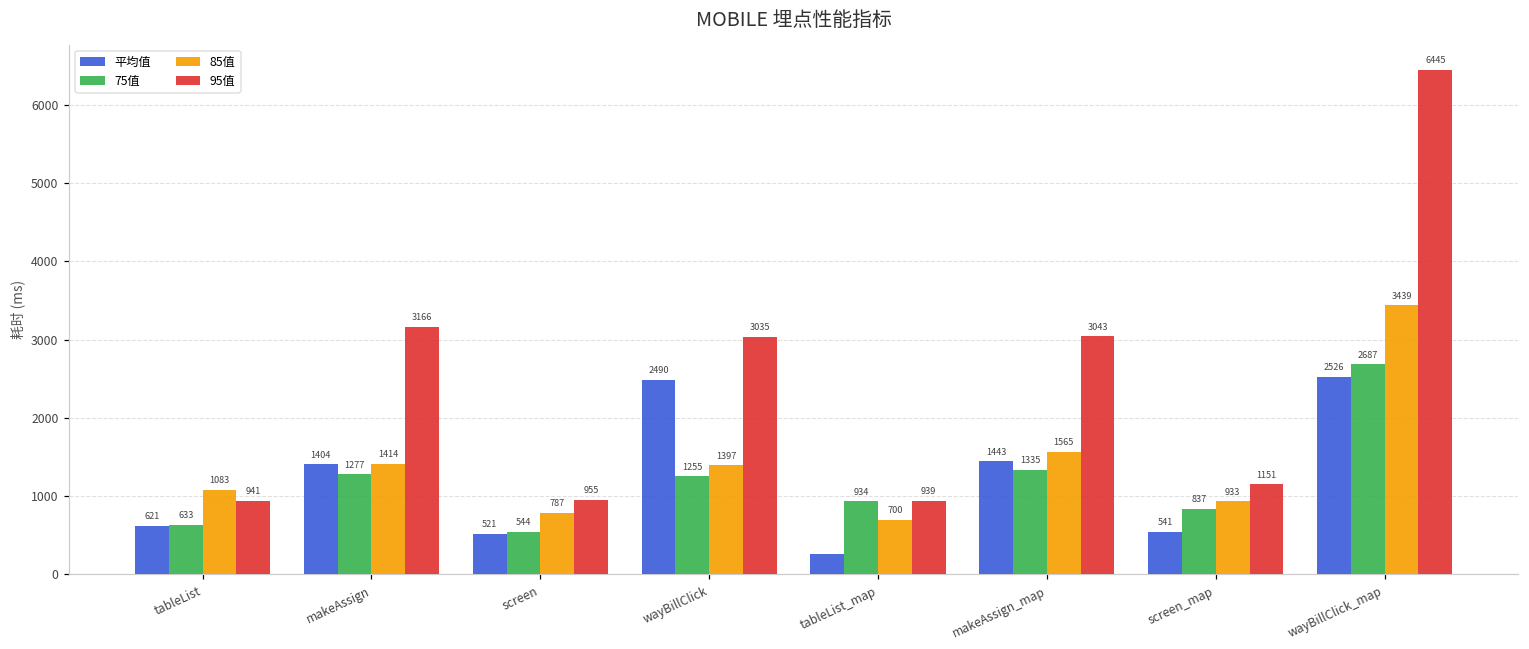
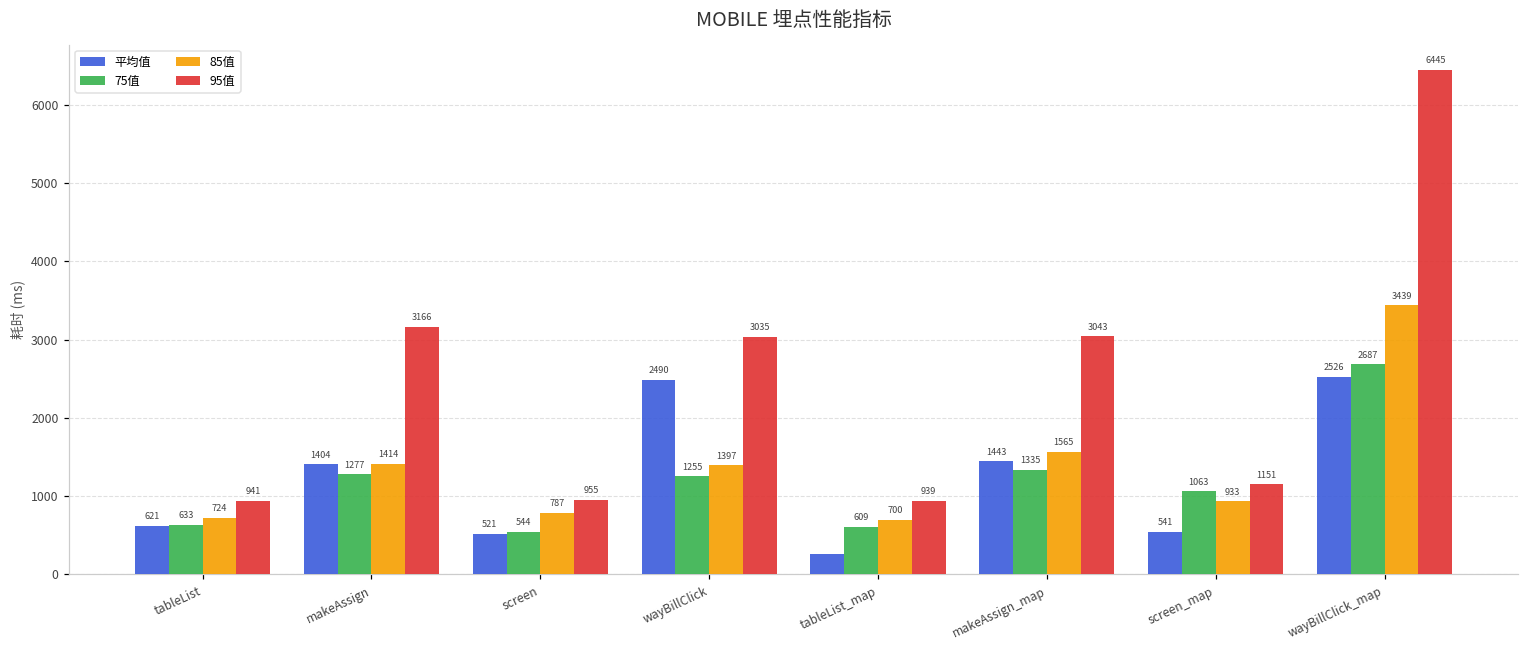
  {
    "平均值": {
      "screen": 521,
      "wayBillClick": 2490,
      "makeAssign_map": 1443,
      "wayBillClick_map": 2526
    },
    "75值": {
      "tableList": 633,
      "makeAssign": 1277,
      "screen": 544,
      "wayBillClick": 1255,
-     "tableList_map": 934,
+     "tableList_map": 609,
      "makeAssign_map": 1335,
-     "screen_map": 837,
+     "screen_map": 1063,
      "wayBillClick_map": 2687
    },
    "85值": {
-     "tableList": 1083,
+     "tableList": 724,
      "makeAssign": 1414,
      "screen": 787,
      "wayBillClick": 1397,
      "tableList_map": 700,
      "makeAssign_map": 1565,
      "screen_map": 933,
      "wayBillClick_map": 3439
    },
    "95值": {
      "tableList": 941,
      "makeAssign": 3166,
      "screen": 955,
      "wayBillClick": 3035,
      "tableList_map": 939,
      "makeAssign_map": 3043,
      "screen_map": 1151,
      "wayBillClick_map": 6445
    }
  }
